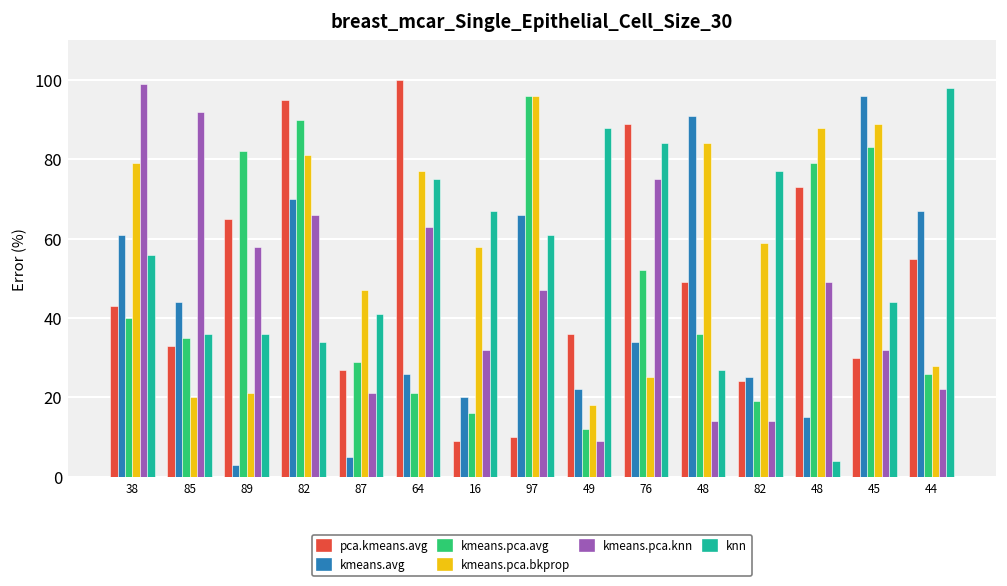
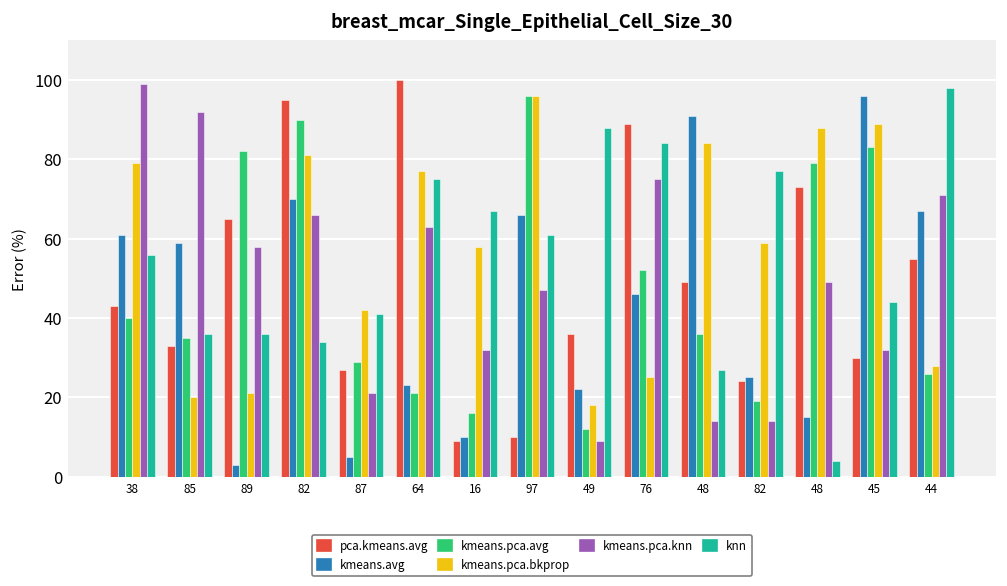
  {
    "pca.kmeans.avg": {
      "38": 43,
      "85": 33,
      "89": 65,
      "87": 27,
      "64": 100,
      "16": 9,
      "97": 10,
      "49": 36,
      "76": 89,
      "45": 30,
      "44": 55
    },
    "kmeans.avg": {
      "38": 61,
-     "85": 44,
+     "85": 59,
      "89": 3,
      "87": 5,
-     "64": 26,
-     "16": 20,
+     "64": 23,
+     "16": 10,
      "97": 66,
      "49": 22,
-     "76": 34,
+     "76": 46,
      "45": 96,
      "44": 67
    },
    "kmeans.pca.bkprop": {
      "38": 79,
      "85": 20,
      "89": 21,
-     "87": 47,
+     "87": 42,
      "64": 77,
      "16": 58,
      "97": 96,
      "49": 18,
      "76": 25,
      "45": 89,
      "44": 28
    },
    "kmeans.pca.knn": {
      "38": 99,
      "85": 92,
      "89": 58,
      "87": 21,
      "64": 63,
      "16": 32,
      "97": 47,
      "49": 9,
      "76": 75,
      "45": 32,
-     "44": 22
+     "44": 71
    }
  }
